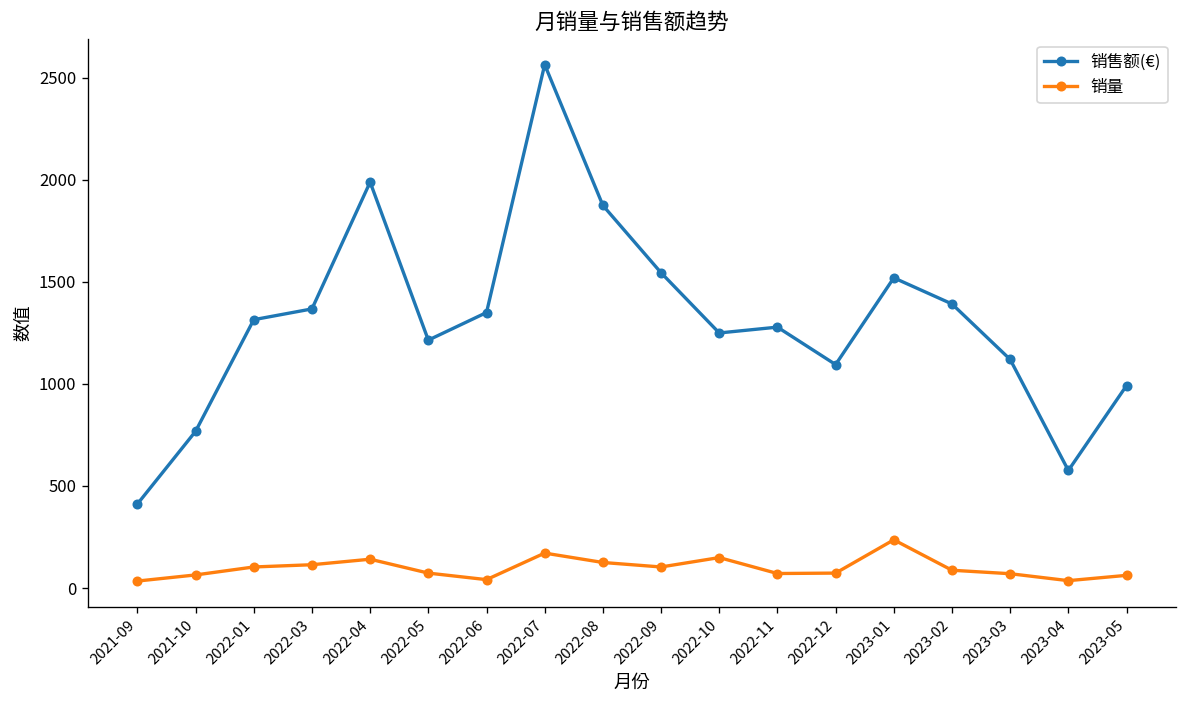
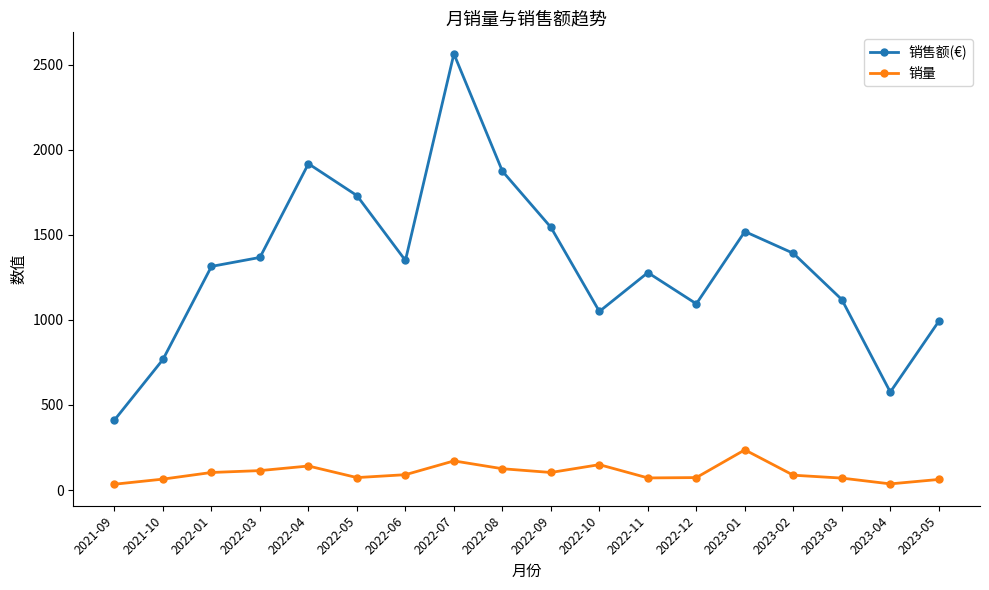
  {
    "销售额(€)": {
      "2021-09": 410,
      "2021-10": 770,
      "2022-01": 1310,
      "2022-03": 1370,
-     "2022-04": 1990,
-     "2022-05": 1210,
+     "2022-04": 1920,
+     "2022-05": 1730,
      "2022-06": 1350,
      "2022-07": 2560,
      "2022-08": 1870,
      "2022-09": 1540,
-     "2022-10": 1250,
+     "2022-10": 1050,
      "2022-11": 1280,
      "2022-12": 1090,
      "2023-01": 1520,
      "2023-02": 1390,
      "2023-03": 1120,
      "2023-04": 580,
      "2023-05": 990
    },
    "销量": {
      "2021-09": 30,
      "2021-10": 60,
      "2022-01": 100,
      "2022-03": 110,
      "2022-04": 140,
      "2022-05": 70,
-     "2022-06": 40,
+     "2022-06": 90,
      "2022-07": 170,
      "2022-08": 130,
      "2022-09": 100,
      "2022-10": 150,
      "2022-11": 70,
      "2022-12": 70,
      "2023-01": 240,
      "2023-02": 90,
      "2023-03": 70,
      "2023-04": 40,
      "2023-05": 60
    }
  }
